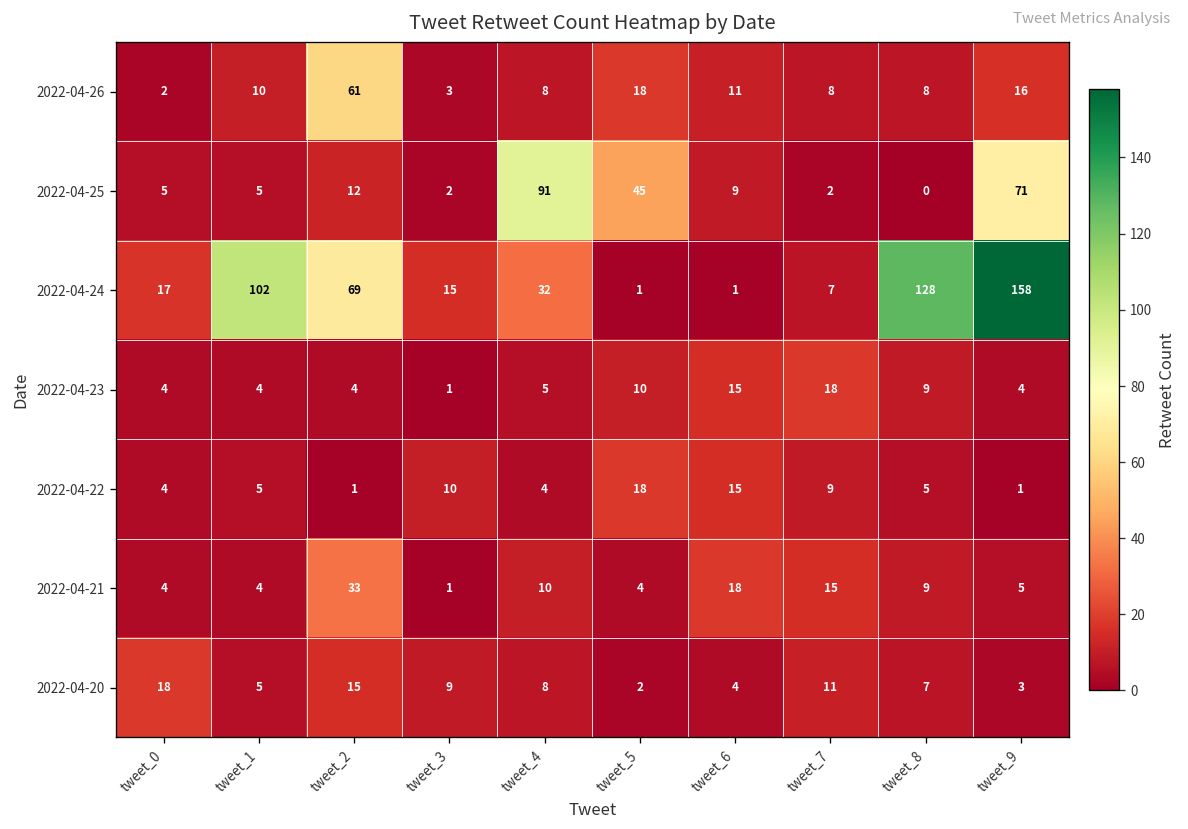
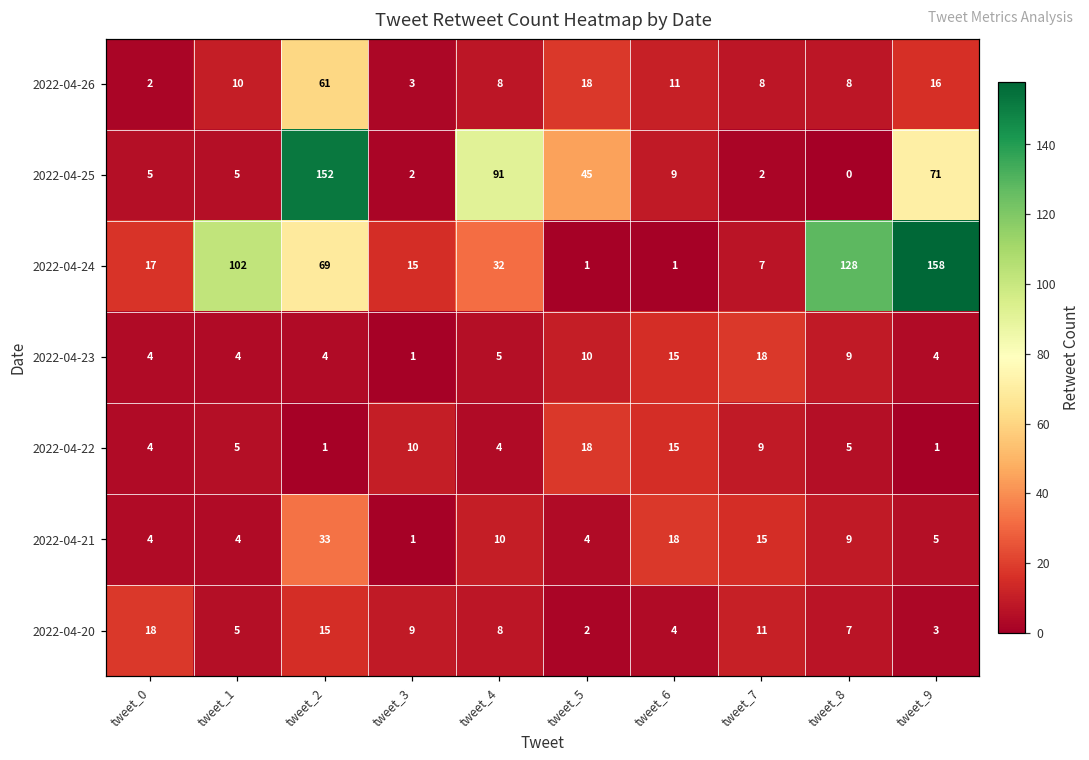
  {
    "2022-04-26": {
      "tweet_0": 2,
      "tweet_1": 10,
      "tweet_2": 61,
      "tweet_3": 3,
      "tweet_4": 8,
      "tweet_5": 18,
      "tweet_6": 11,
      "tweet_7": 8,
      "tweet_8": 8,
      "tweet_9": 16
    },
    "2022-04-25": {
      "tweet_0": 5,
      "tweet_1": 5,
-     "tweet_2": 12,
+     "tweet_2": 152,
      "tweet_3": 2,
      "tweet_4": 91,
      "tweet_5": 45,
      "tweet_6": 9,
      "tweet_7": 2,
      "tweet_8": 0,
      "tweet_9": 71
    },
    "2022-04-24": {
      "tweet_0": 17,
      "tweet_1": 102,
      "tweet_2": 69,
      "tweet_3": 15,
      "tweet_4": 32,
      "tweet_5": 1,
      "tweet_6": 1,
      "tweet_7": 7,
      "tweet_8": 128,
      "tweet_9": 158
    },
    "2022-04-23": {
      "tweet_0": 4,
      "tweet_1": 4,
      "tweet_2": 4,
      "tweet_3": 1,
      "tweet_4": 5,
      "tweet_5": 10,
      "tweet_6": 15,
      "tweet_7": 18,
      "tweet_8": 9,
      "tweet_9": 4
    },
    "2022-04-22": {
      "tweet_0": 4,
      "tweet_1": 5,
      "tweet_2": 1,
      "tweet_3": 10,
      "tweet_4": 4,
      "tweet_5": 18,
      "tweet_6": 15,
      "tweet_7": 9,
      "tweet_8": 5,
      "tweet_9": 1
    },
    "2022-04-21": {
      "tweet_0": 4,
      "tweet_1": 4,
      "tweet_2": 33,
      "tweet_3": 1,
      "tweet_4": 10,
      "tweet_5": 4,
      "tweet_6": 18,
      "tweet_7": 15,
      "tweet_8": 9,
      "tweet_9": 5
    },
    "2022-04-20": {
      "tweet_0": 18,
      "tweet_1": 5,
      "tweet_2": 15,
      "tweet_3": 9,
      "tweet_4": 8,
      "tweet_5": 2,
      "tweet_6": 4,
      "tweet_7": 11,
      "tweet_8": 7,
      "tweet_9": 3
    }
  }
